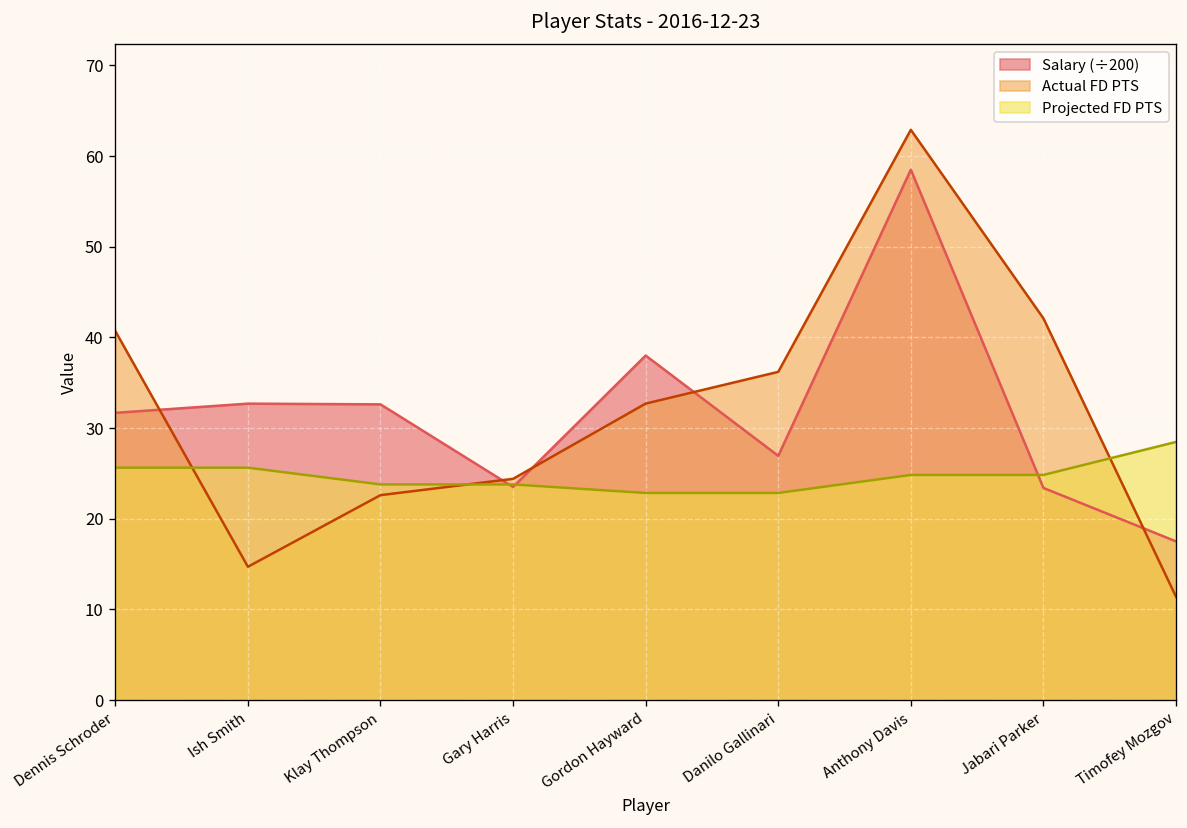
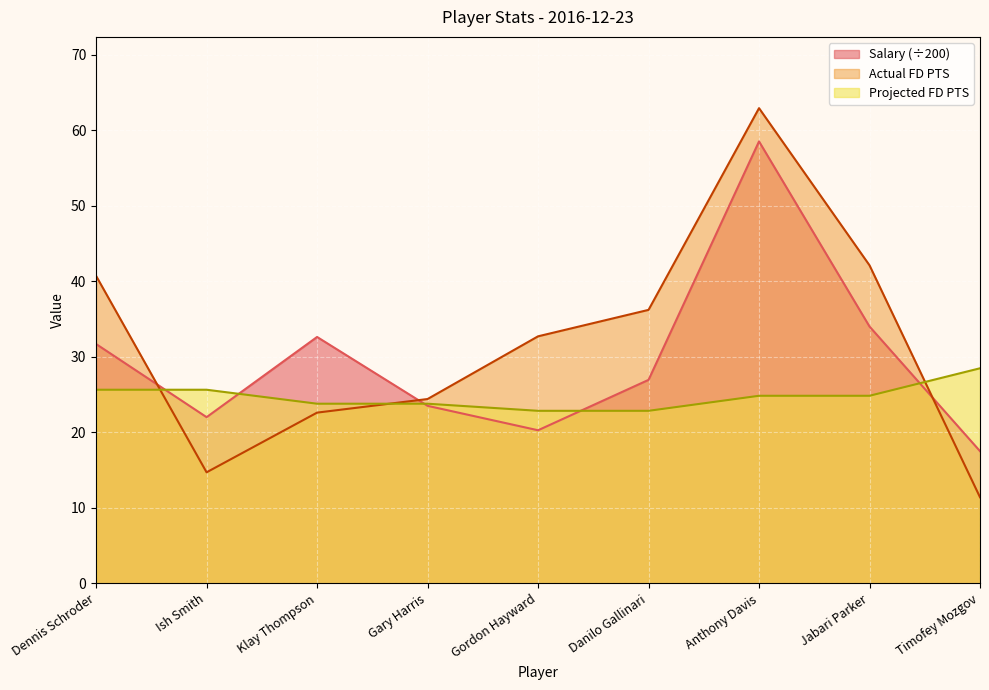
  {
    "Salary (÷200)": {
      "Dennis Schroder": 32,
-     "Ish Smith": 33,
+     "Ish Smith": 22,
      "Klay Thompson": 33,
-     "Gordon Hayward": 38,
+     "Gordon Hayward": 20,
      "Danilo Gallinari": 27,
      "Anthony Davis": 59,
-     "Jabari Parker": 23,
+     "Jabari Parker": 34,
      "Timofey Mozgov": 18
    }
  }
